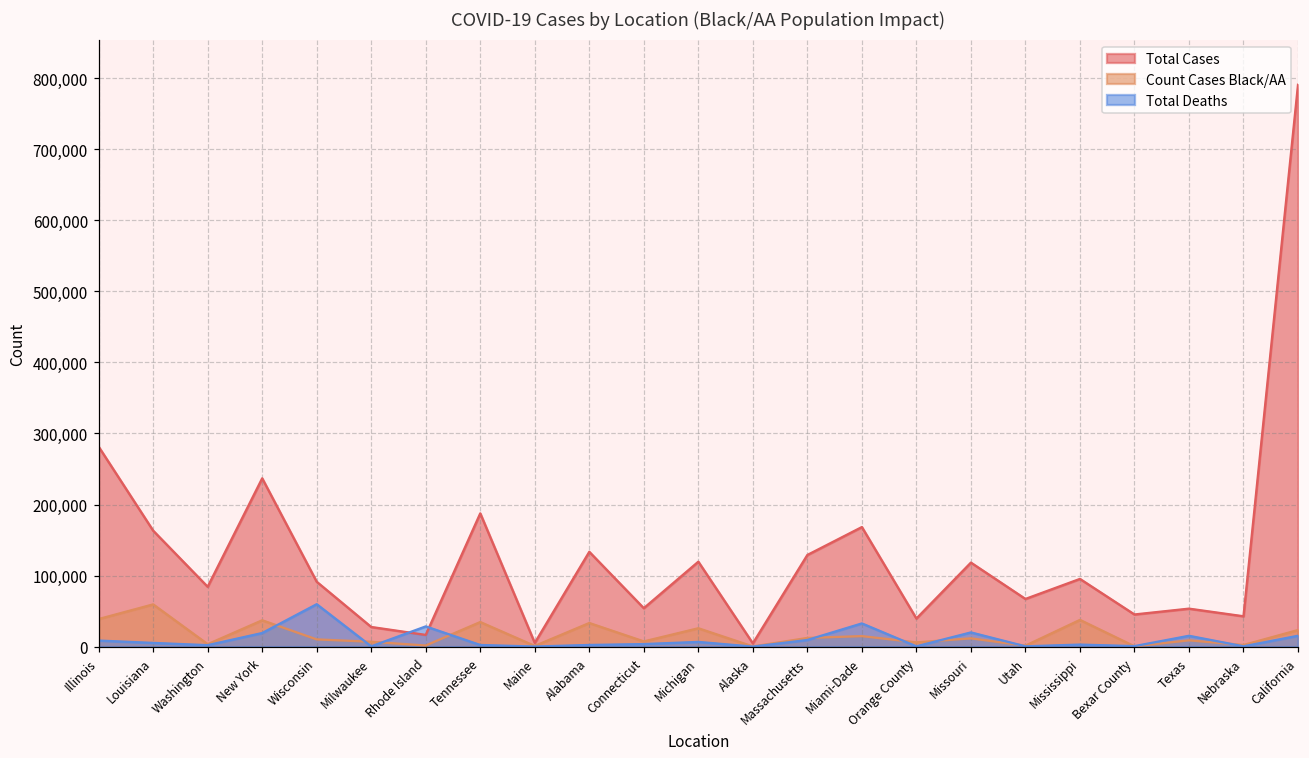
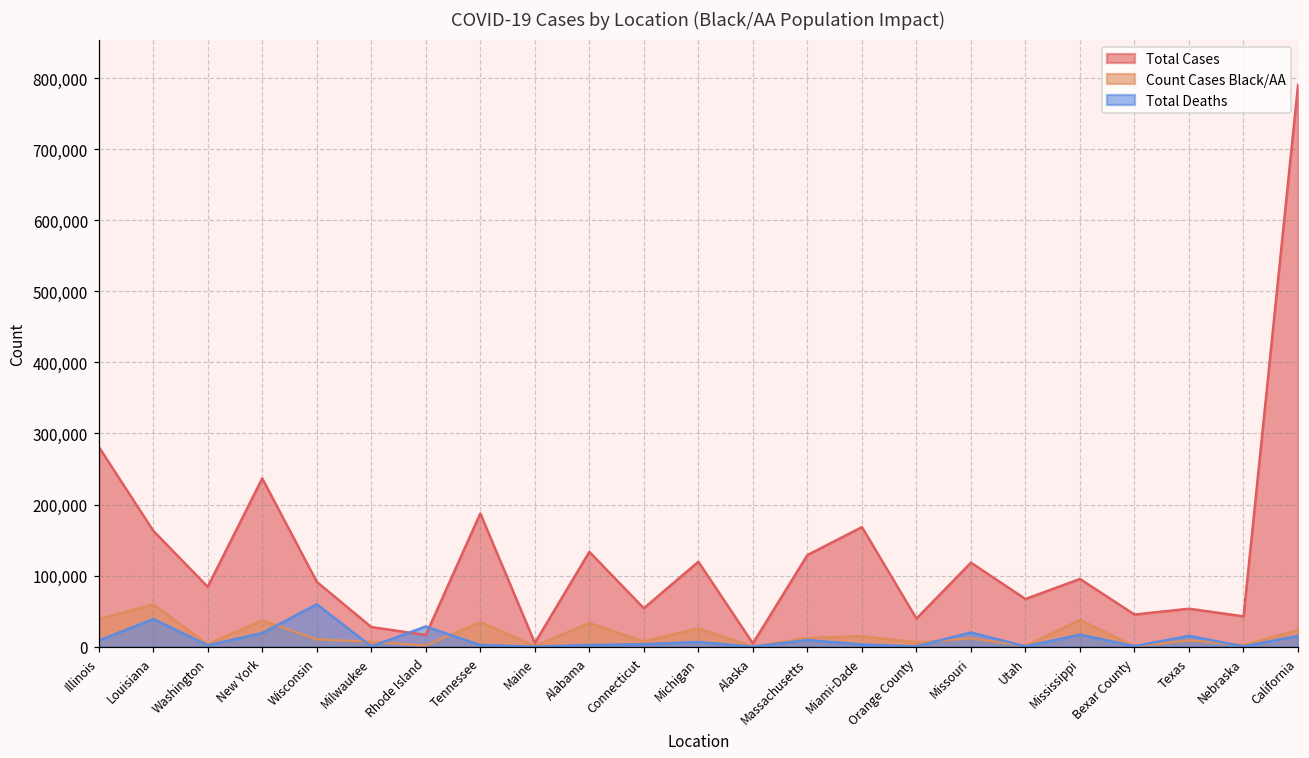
  {
    "Total Deaths": {
      "Illinois": "10,000",
-     "Louisiana": "10,000",
+     "Louisiana": "40,000",
      "New York": "20,000",
      "Wisconsin": "60,000",
      "Milwaukee": "0",
      "Rhode Island": "30,000",
      "Tennessee": "0",
      "Alabama": "0",
      "Michigan": "10,000",
-     "Miami-Dade": "30,000",
+     "Miami-Dade": "0",
      "Orange County": "0",
      "Missouri": "20,000",
-     "Mississippi": "0",
+     "Mississippi": "20,000",
      "Texas": "20,000",
      "California": "20,000"
    }
  }
